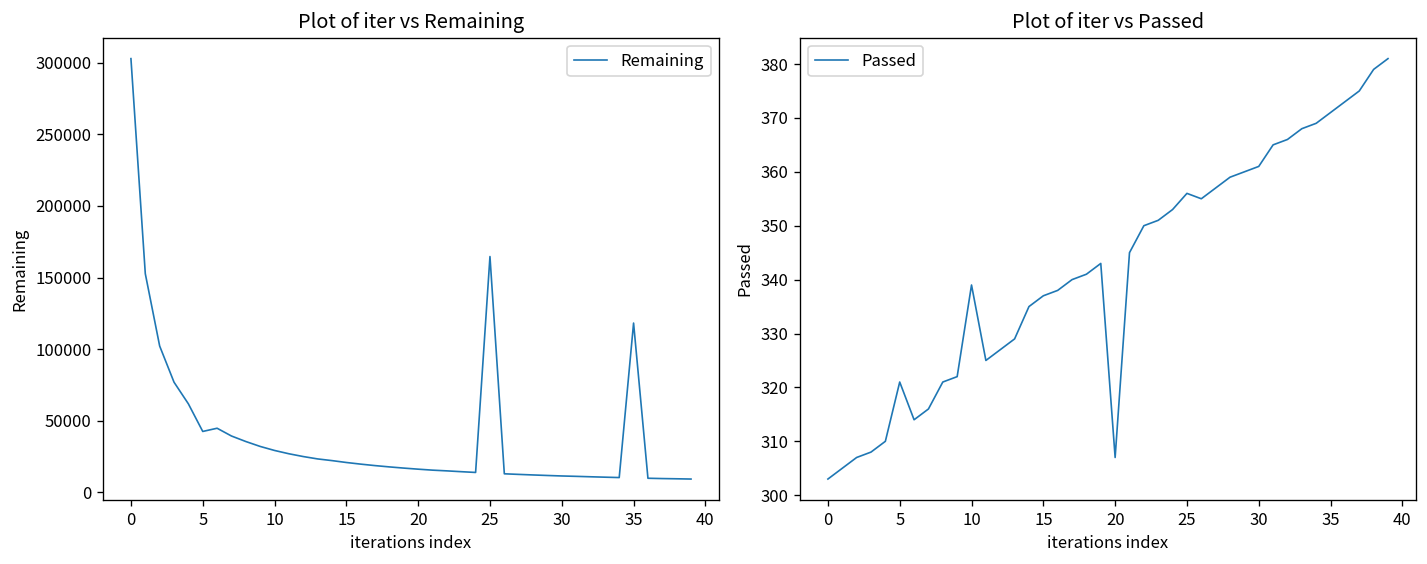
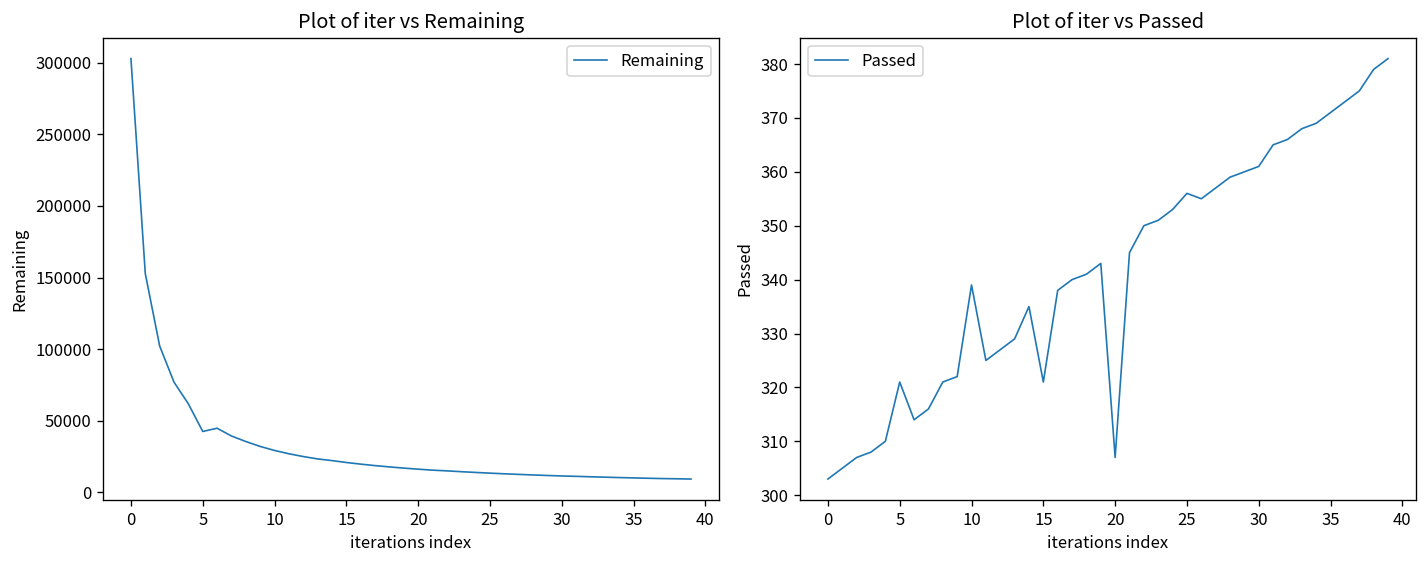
  {
    "Plot of iter vs Remaining": {
      "0": 303000,
      "5": 42000,
      "10": 29000,
      "15": 21000,
      "20": 16000,
-     "25": 165000,
+     "25": 13000,
      "30": 11000,
-     "35": 118000
+     "35": 10000
    },
    "Plot of iter vs Passed": {
      "0": 303,
      "5": 321,
      "10": 339,
-     "15": 337,
+     "15": 321,
      "20": 307,
      "25": 356,
      "30": 361,
      "35": 371
    }
  }
